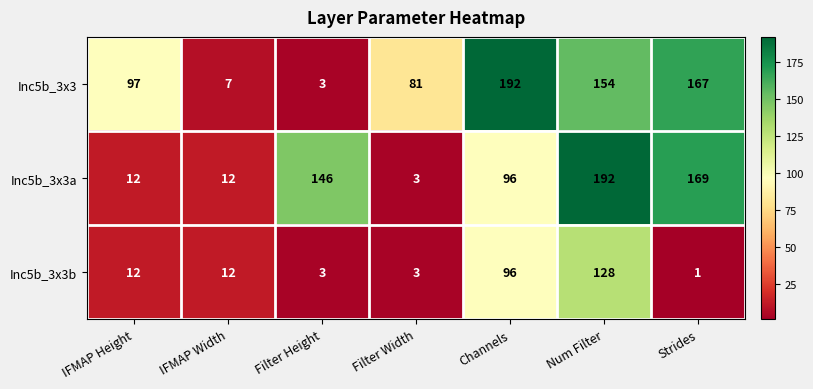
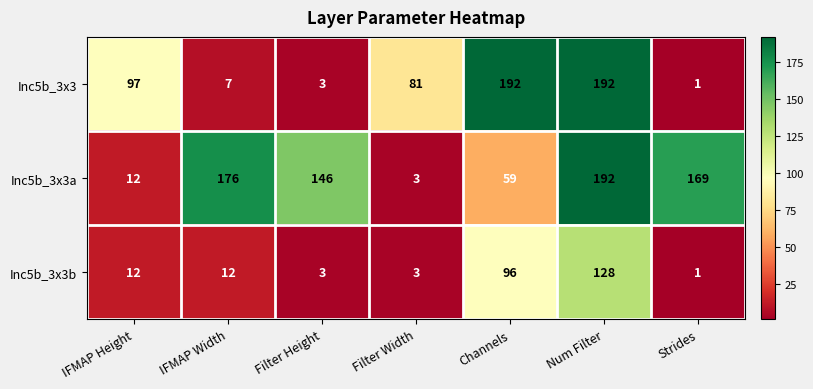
  {
    "Inc5b_3x3": {
      "IFMAP Height": 97,
      "IFMAP Width": 7,
      "Filter Height": 3,
      "Filter Width": 81,
      "Channels": 192,
-     "Num Filter": 154,
-     "Strides": 167
+     "Num Filter": 192,
+     "Strides": 1
    },
    "Inc5b_3x3a": {
      "IFMAP Height": 12,
-     "IFMAP Width": 12,
+     "IFMAP Width": 176,
      "Filter Height": 146,
      "Filter Width": 3,
-     "Channels": 96,
+     "Channels": 59,
      "Num Filter": 192,
      "Strides": 169
    },
    "Inc5b_3x3b": {
      "IFMAP Height": 12,
      "IFMAP Width": 12,
      "Filter Height": 3,
      "Filter Width": 3,
      "Channels": 96,
      "Num Filter": 128,
      "Strides": 1
    }
  }
